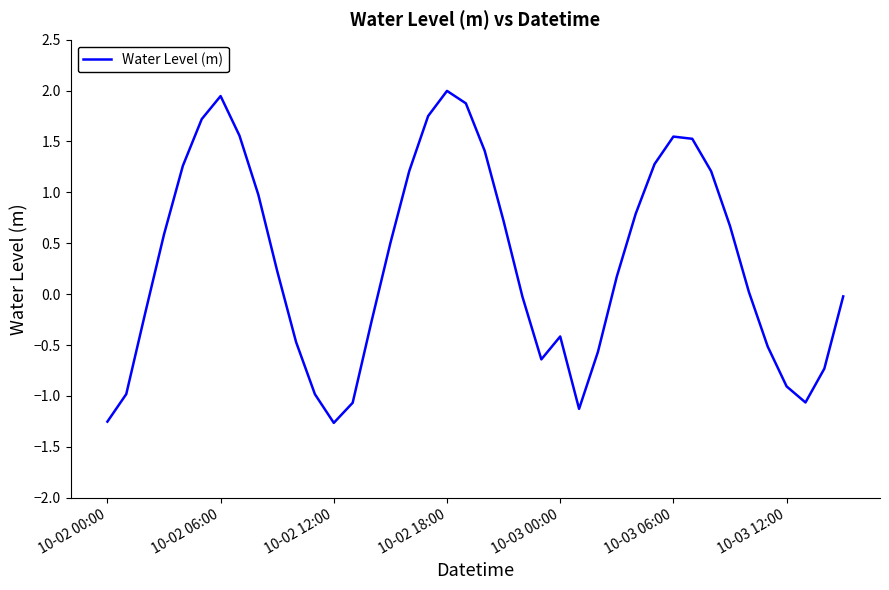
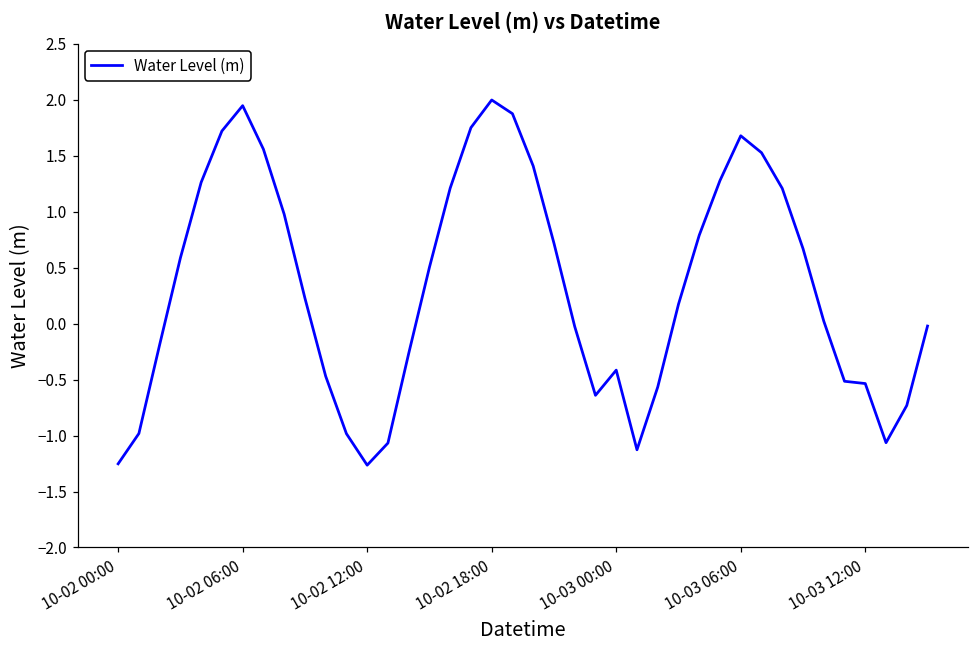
  {
    "10-02 00:00": -1.25,
    "10-02 06:00": 1.95,
    "10-02 12:00": -1.26,
    "10-02 18:00": 2.00,
    "10-03 00:00": -0.42,
-   "10-03 06:00": 1.55,
-   "10-03 12:00": -0.91
+   "10-03 06:00": 1.68,
+   "10-03 12:00": -0.54
  }
